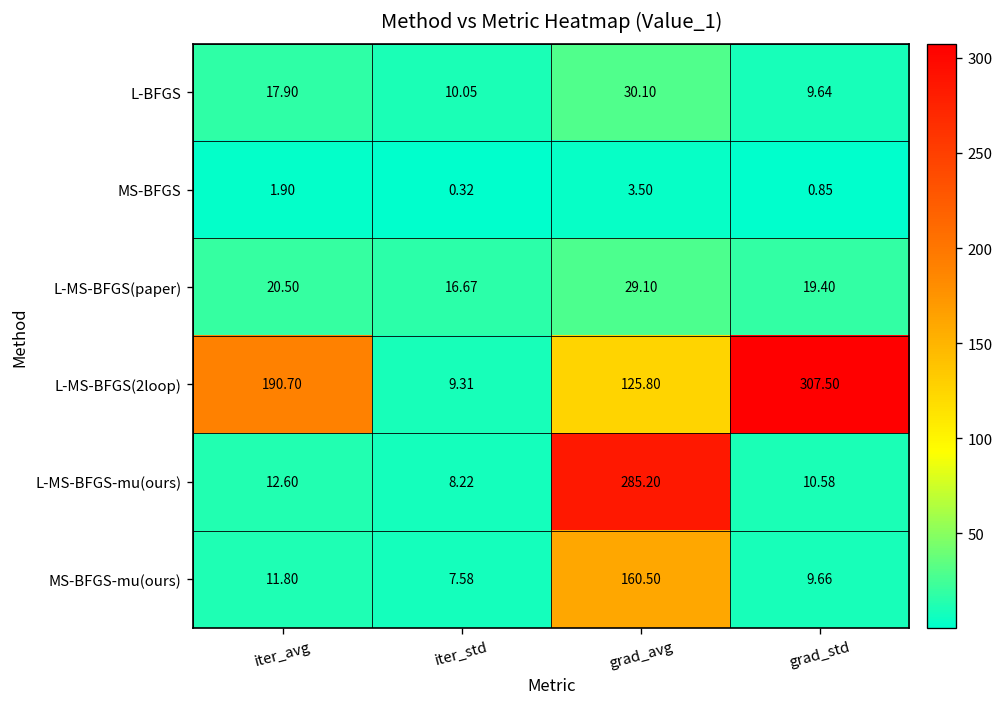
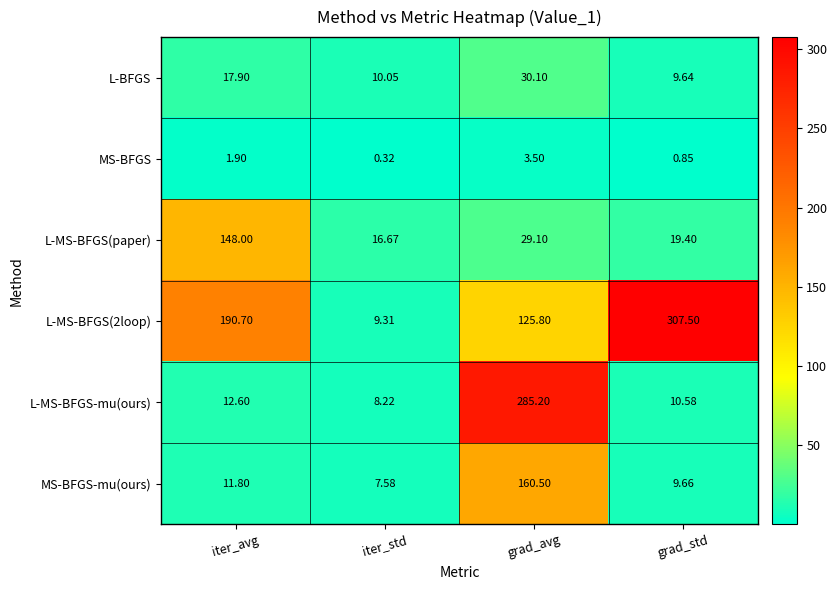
  {
    "L-BFGS": {
      "iter_avg": 17.90,
      "iter_std": 10.05,
      "grad_avg": 30.10,
      "grad_std": 9.64
    },
    "MS-BFGS": {
      "iter_avg": 1.90,
      "iter_std": 0.32,
      "grad_avg": 3.50,
      "grad_std": 0.85
    },
    "L-MS-BFGS(paper)": {
-     "iter_avg": 20.50,
+     "iter_avg": 148.00,
      "iter_std": 16.67,
      "grad_avg": 29.10,
      "grad_std": 19.40
    },
    "L-MS-BFGS(2loop)": {
      "iter_avg": 190.70,
      "iter_std": 9.31,
      "grad_avg": 125.80,
      "grad_std": 307.50
    },
    "L-MS-BFGS-mu(ours)": {
      "iter_avg": 12.60,
      "iter_std": 8.22,
      "grad_avg": 285.20,
      "grad_std": 10.58
    },
    "MS-BFGS-mu(ours)": {
      "iter_avg": 11.80,
      "iter_std": 7.58,
      "grad_avg": 160.50,
      "grad_std": 9.66
    }
  }
